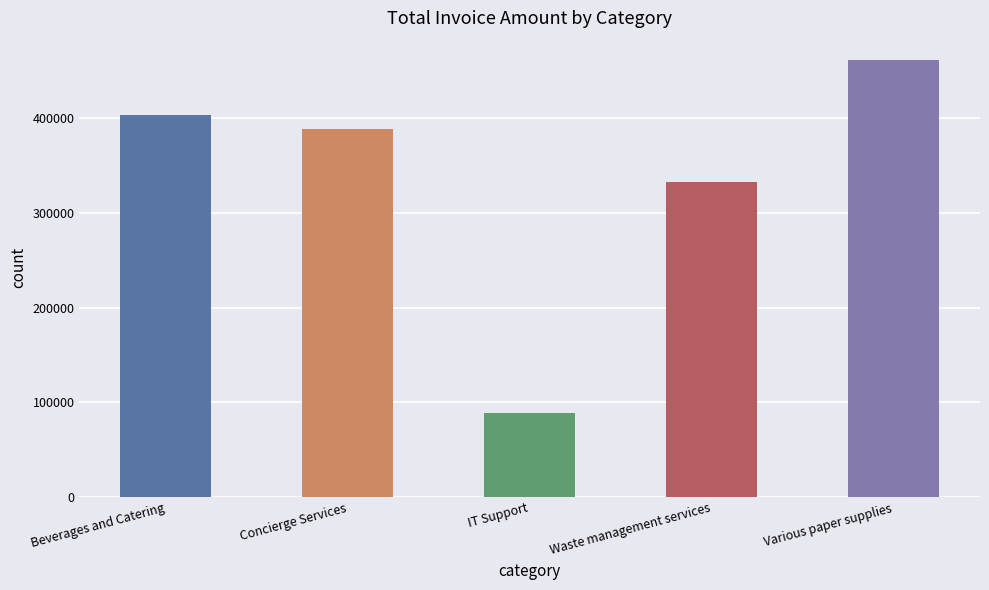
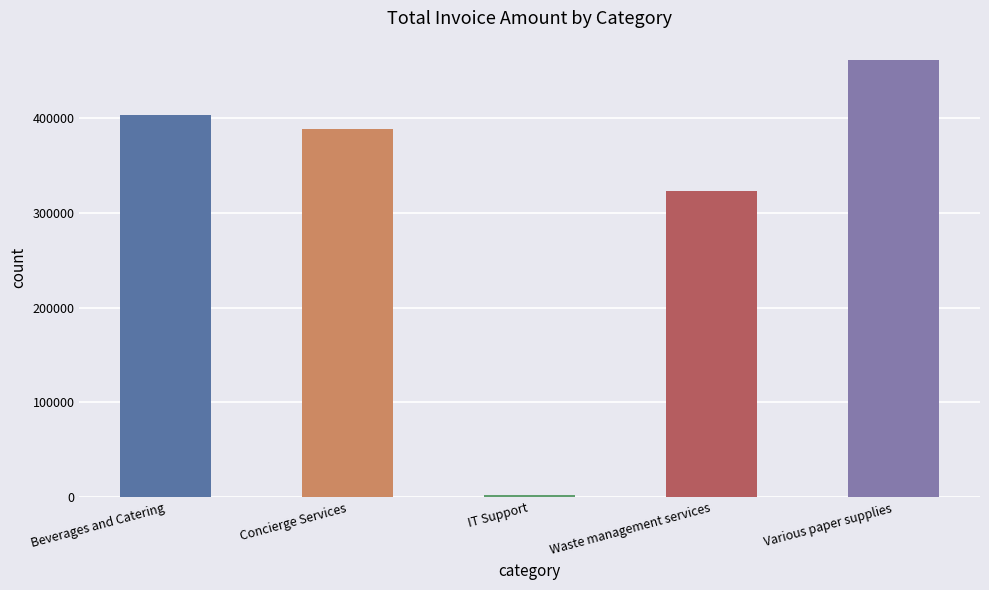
  {
    "Beverages and Catering": 400000,
    "Concierge Services": 390000,
-   "IT Support": 90000,
-   "Waste management services": 330000,
+   "IT Support": 0,
+   "Waste management services": 320000,
    "Various paper supplies": 460000
  }
